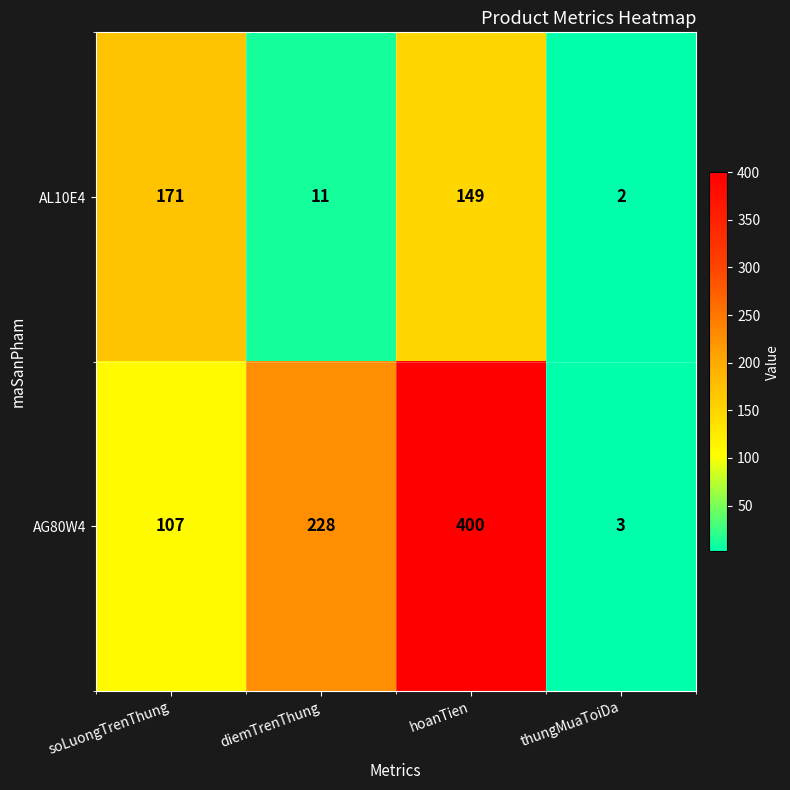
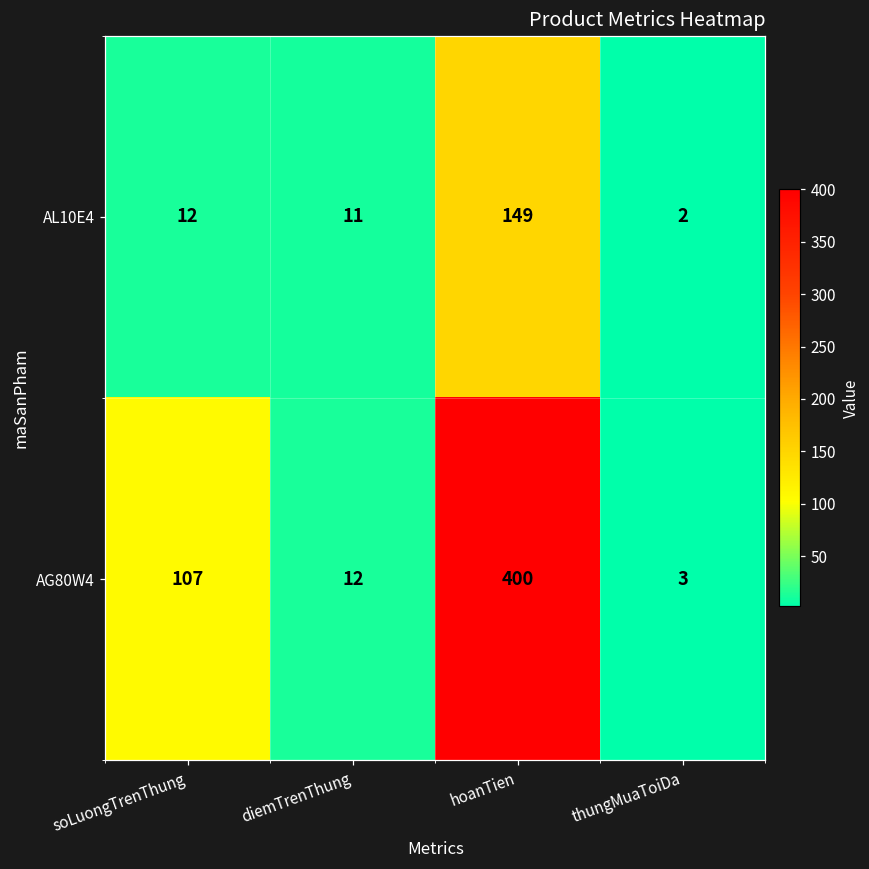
  {
    "AL10E4": {
-     "soLuongTrenThung": 171,
+     "soLuongTrenThung": 12,
      "diemTrenThung": 11,
      "hoanTien": 149,
      "thungMuaToiDa": 2
    },
    "AG80W4": {
      "soLuongTrenThung": 107,
-     "diemTrenThung": 228,
+     "diemTrenThung": 12,
      "hoanTien": 400,
      "thungMuaToiDa": 3
    }
  }
